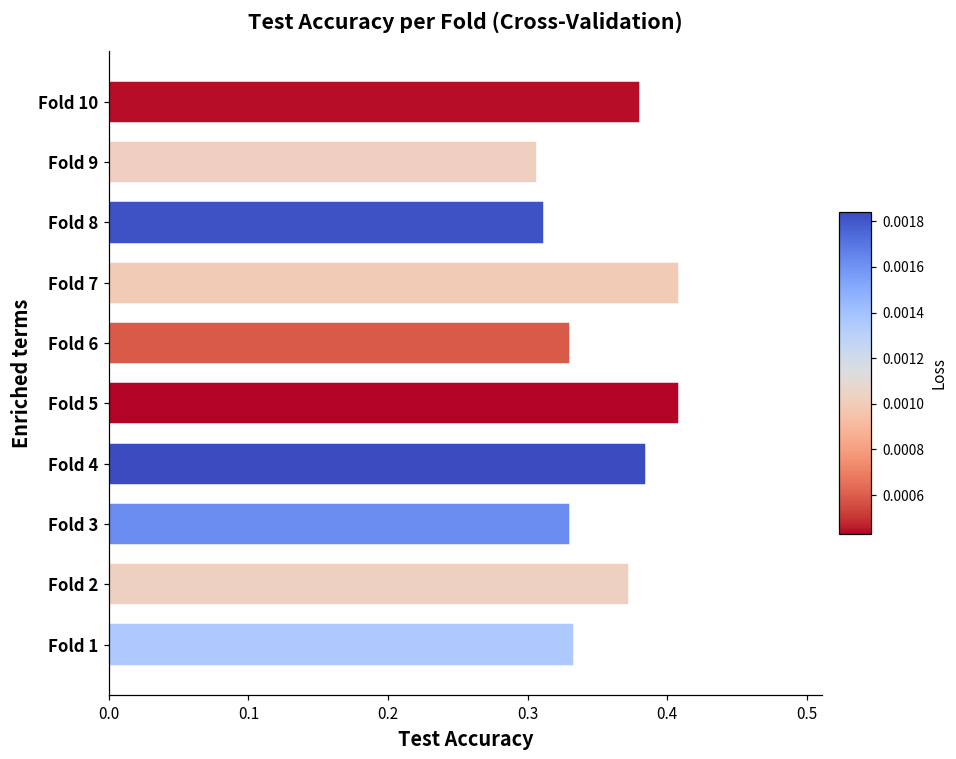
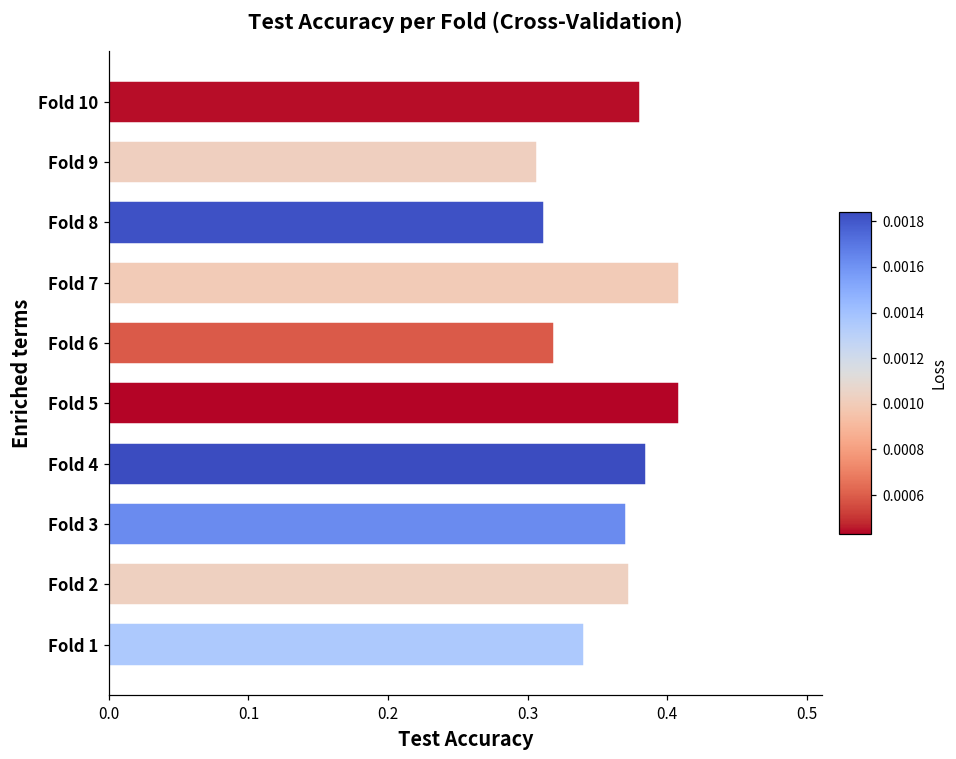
  {
    "Fold 10": 0.380,
    "Fold 9": 0.306,
    "Fold 8": 0.312,
    "Fold 7": 0.409,
-   "Fold 6": 0.331,
+   "Fold 6": 0.319,
    "Fold 5": 0.409,
    "Fold 4": 0.385,
-   "Fold 3": 0.331,
+   "Fold 3": 0.370,
    "Fold 2": 0.373,
-   "Fold 1": 0.333
+   "Fold 1": 0.341
  }
